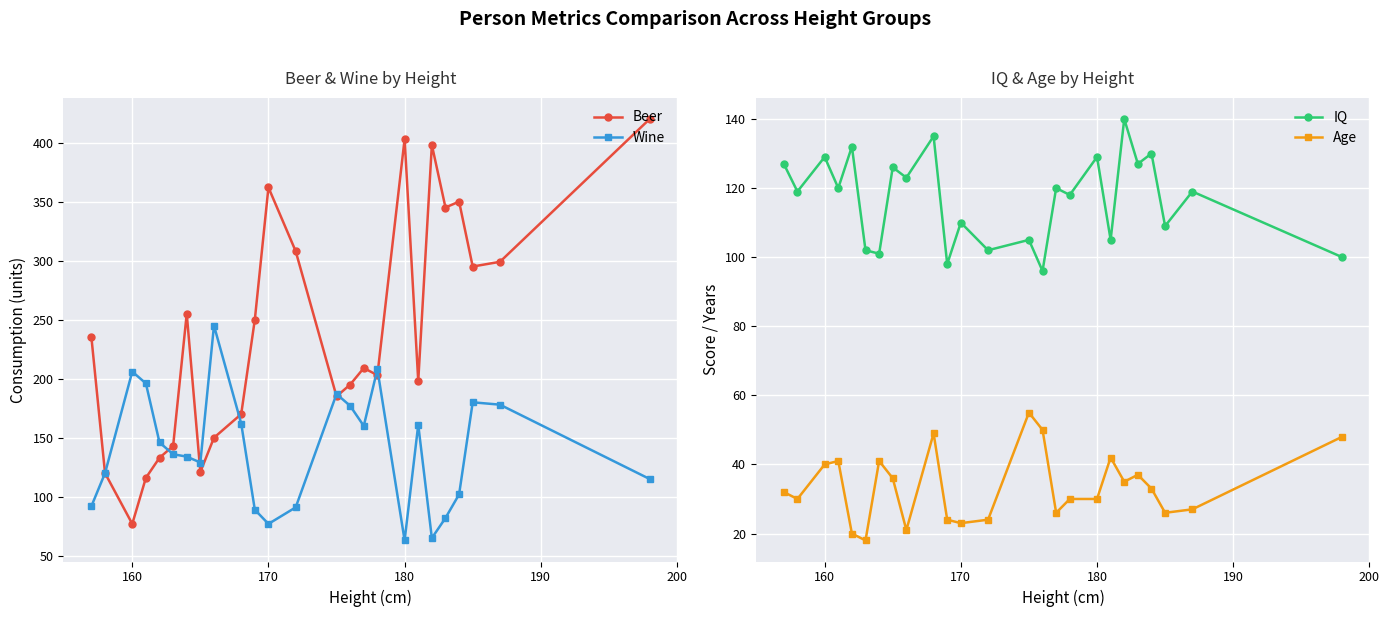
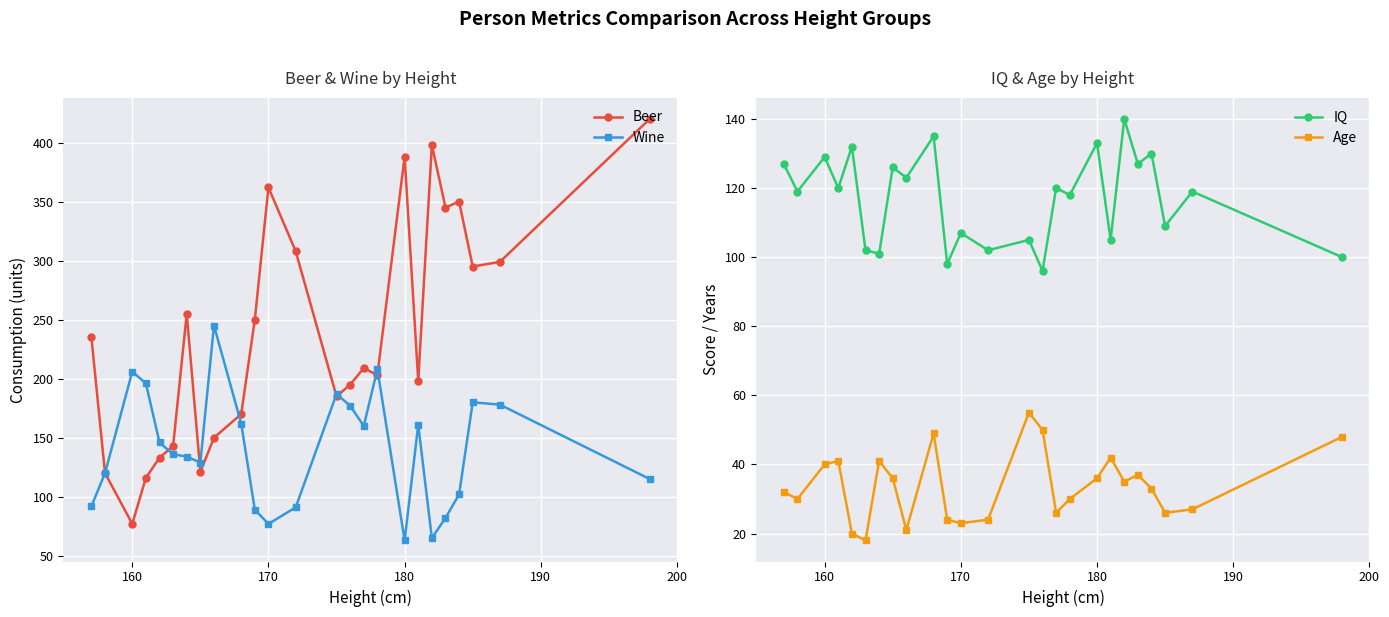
  {
    "Beer & Wine by Height": {
      "Beer": {
        "160": 77,
        "170": 362,
-       "180": 403
+       "180": 388
      },
      "Wine": {
        "160": 206,
        "170": 77,
        "180": 63
      }
    },
    "IQ & Age by Height": {
      "IQ": {
        "160": 129,
-       "170": 110,
-       "180": 129
+       "170": 107,
+       "180": 133
      },
      "Age": {
        "160": 40,
        "170": 23,
-       "180": 30
+       "180": 36
      }
    }
  }
